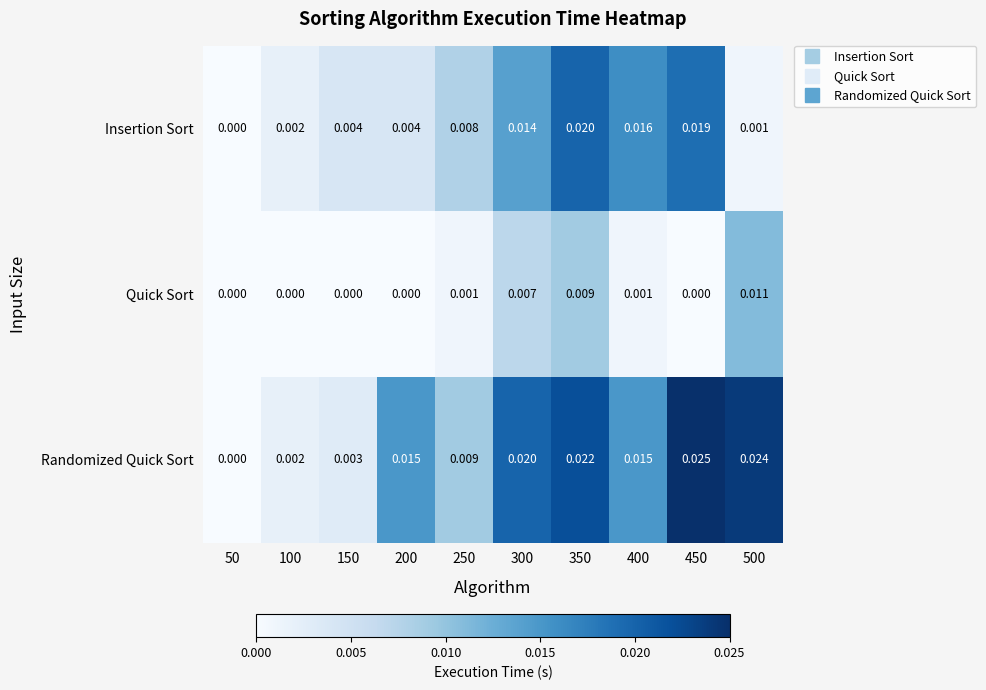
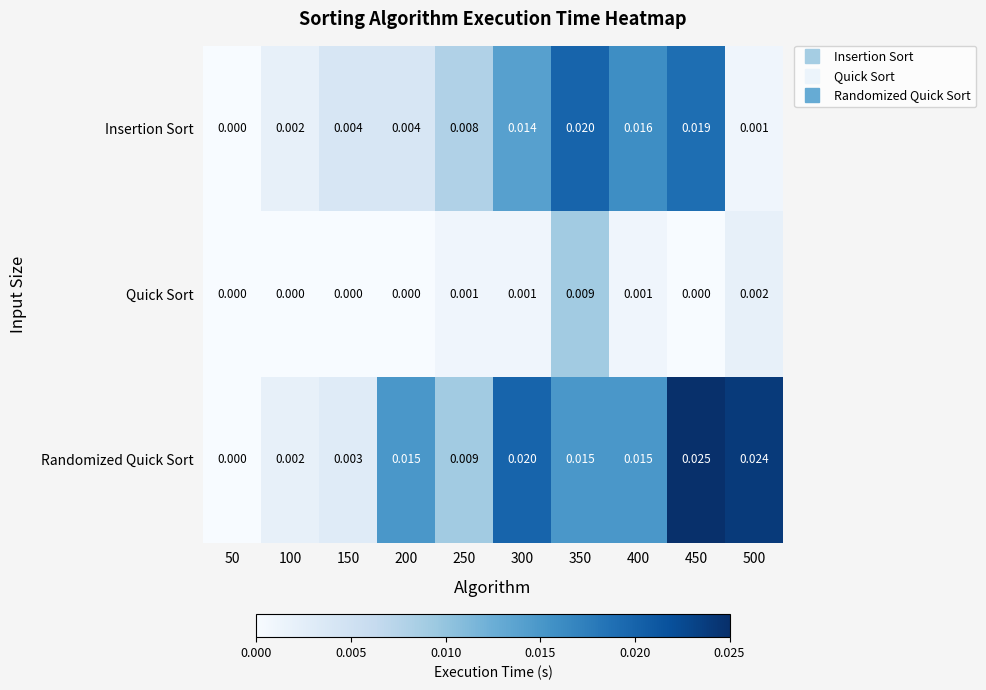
  {
    "Insertion Sort": {
      "50": 0.000,
      "100": 0.002,
      "150": 0.004,
      "200": 0.004,
      "250": 0.008,
      "300": 0.014,
      "350": 0.020,
      "400": 0.016,
      "450": 0.019,
      "500": 0.001
    },
    "Quick Sort": {
      "50": 0.000,
      "100": 0.000,
      "150": 0.000,
      "200": 0.000,
      "250": 0.001,
-     "300": 0.007,
+     "300": 0.001,
      "350": 0.009,
      "400": 0.001,
      "450": 0.000,
-     "500": 0.011
+     "500": 0.002
    },
    "Randomized Quick Sort": {
      "50": 0.000,
      "100": 0.002,
      "150": 0.003,
      "200": 0.015,
      "250": 0.009,
      "300": 0.020,
-     "350": 0.022,
+     "350": 0.015,
      "400": 0.015,
      "450": 0.025,
      "500": 0.024
    }
  }
